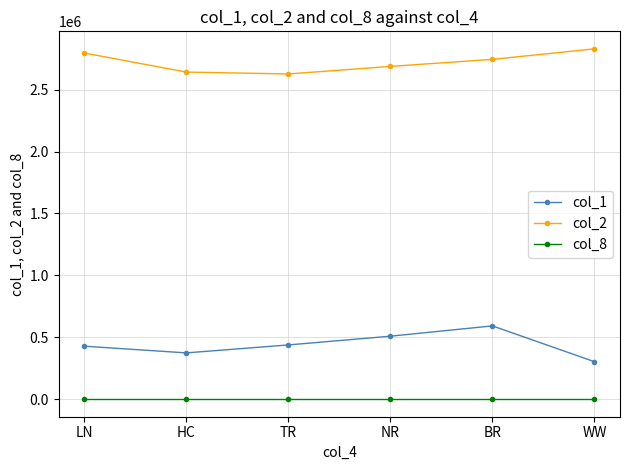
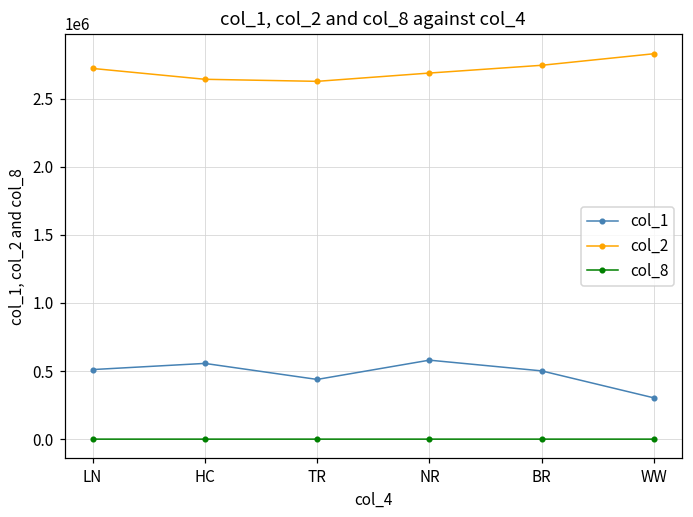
  {
    "col_1": {
-     "LN": 430000,
-     "HC": 370000,
+     "LN": 510000,
+     "HC": 560000,
      "TR": 440000,
-     "NR": 510000,
-     "BR": 590000,
+     "NR": 580000,
+     "BR": 500000,
      "WW": 300000
    },
    "col_2": {
-     "LN": 2800000,
+     "LN": 2720000,
      "HC": 2640000,
      "TR": 2630000,
      "NR": 2690000,
      "BR": 2740000,
      "WW": 2830000
    },
    "col_8": {
      "LN": 0,
      "HC": 0,
      "TR": 0,
      "NR": 0,
      "BR": 0,
      "WW": 0
    }
  }
